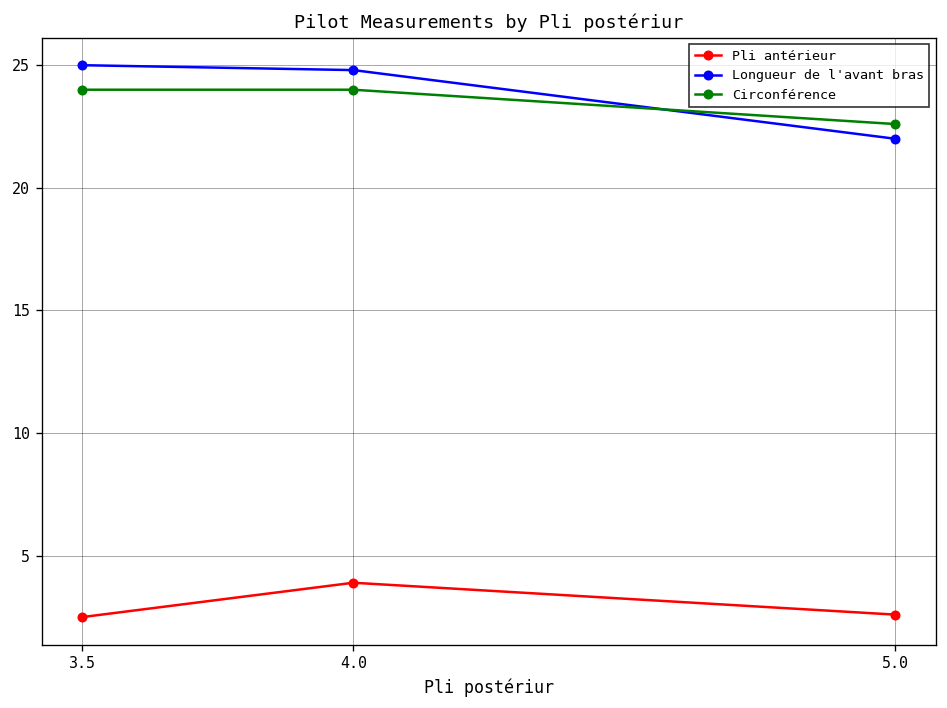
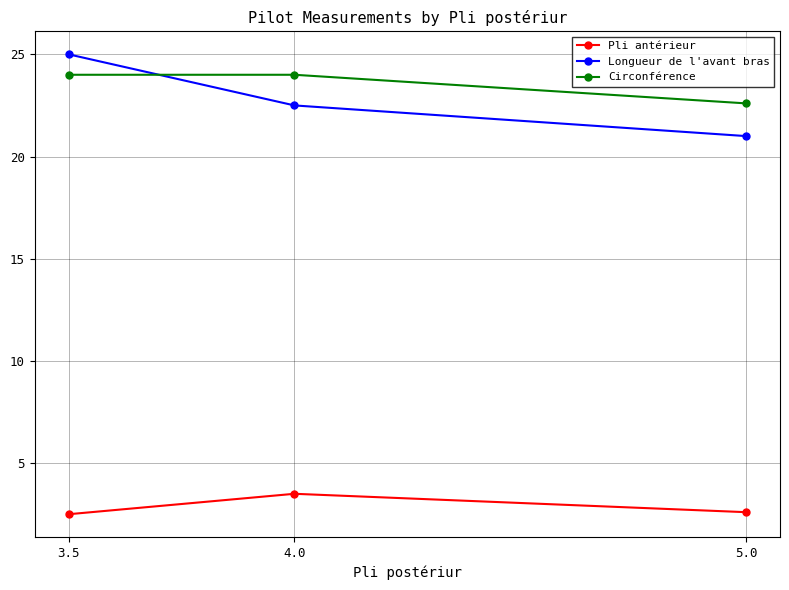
  {
    "Pli antérieur": {
      "3.5": 2.5,
-     "4.0": 3.9,
+     "4.0": 3.5,
      "5.0": 2.6
    },
    "Longueur de l'avant bras": {
      "3.5": 25.0,
-     "4.0": 24.8,
-     "5.0": 22
+     "4.0": 22.5,
+     "5.0": 21
    },
    "Circonférence": {
      "3.5": 24.0,
      "4.0": 24.0,
      "5.0": 22.6
    }
  }
